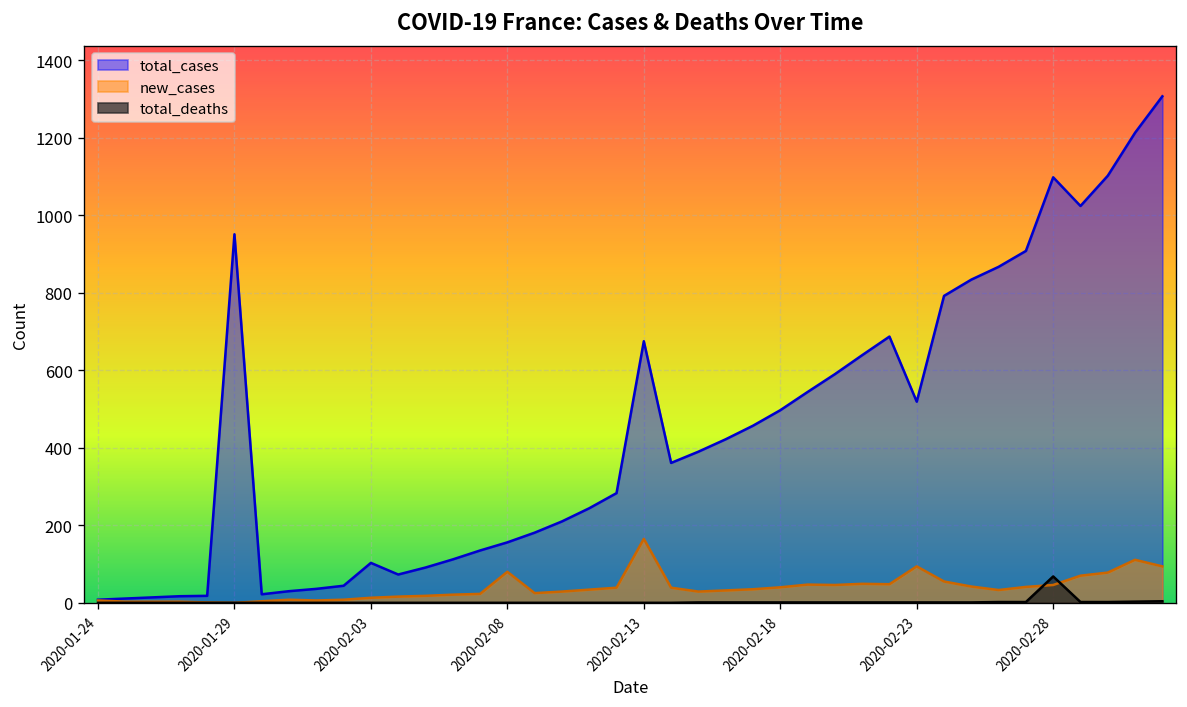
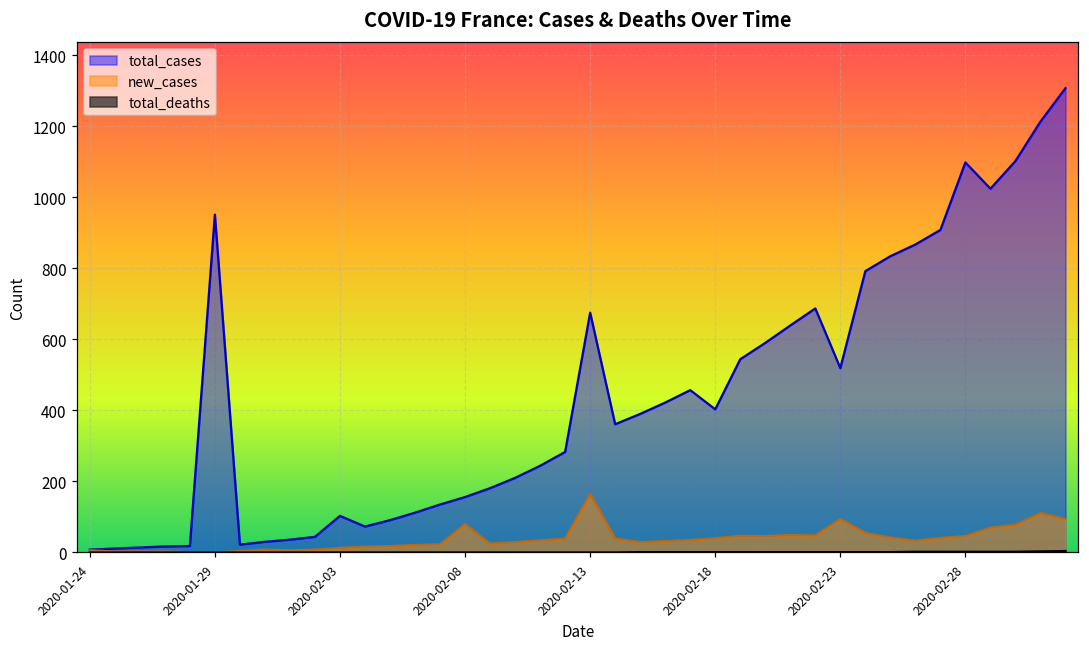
  {
    "total_cases": {
      "2020-01-29": 950,
      "2020-02-03": 100,
      "2020-02-08": 160,
      "2020-02-13": 680,
-     "2020-02-18": 500,
+     "2020-02-18": 400,
      "2020-02-23": 520,
      "2020-02-28": 1100
    },
    "new_cases": {
      "2020-02-03": 10,
      "2020-02-08": 80,
      "2020-02-13": 170,
      "2020-02-18": 40,
      "2020-02-23": 90,
      "2020-02-28": 50
    },
    "total_deaths": {
      "2020-02-03": 0,
      "2020-02-08": 0,
      "2020-02-13": 0,
      "2020-02-18": 0,
      "2020-02-23": 0,
-     "2020-02-28": 70
+     "2020-02-28": 0
    }
  }
